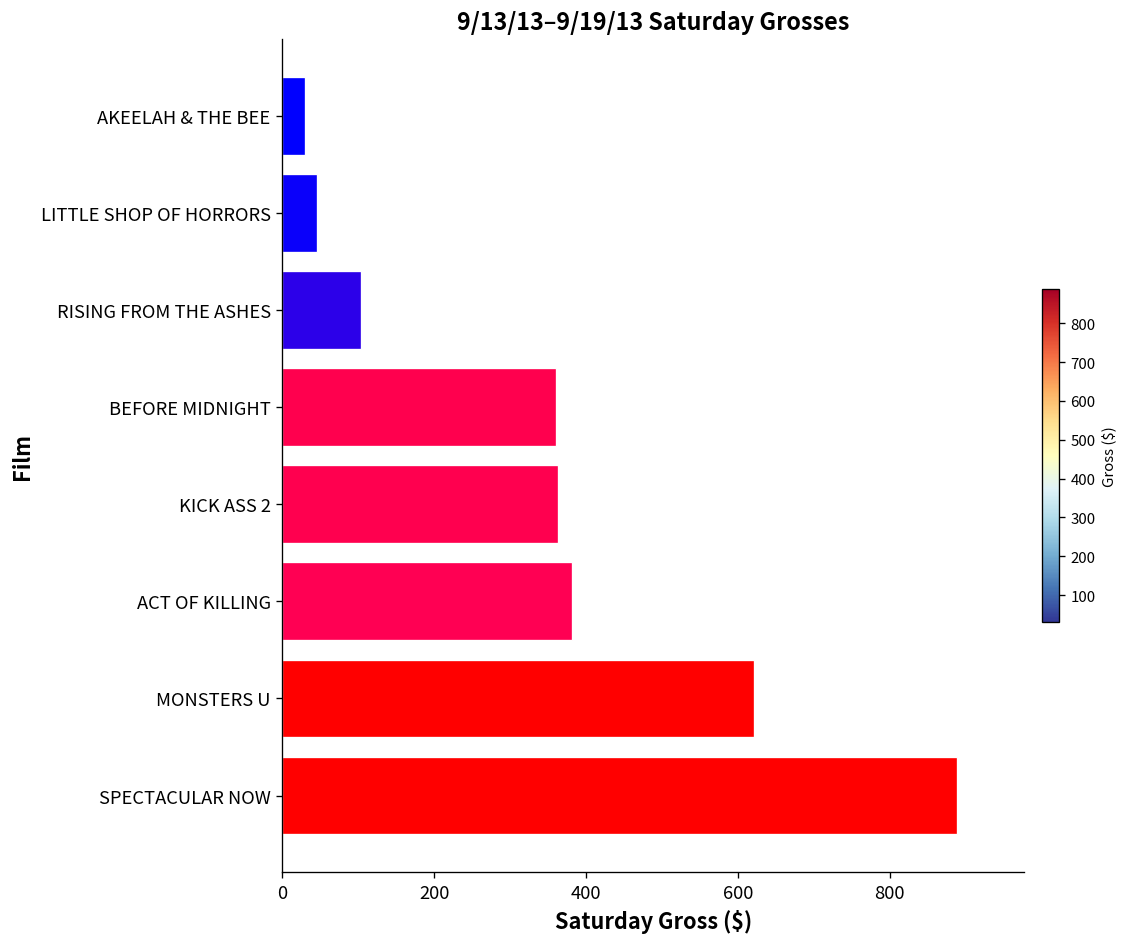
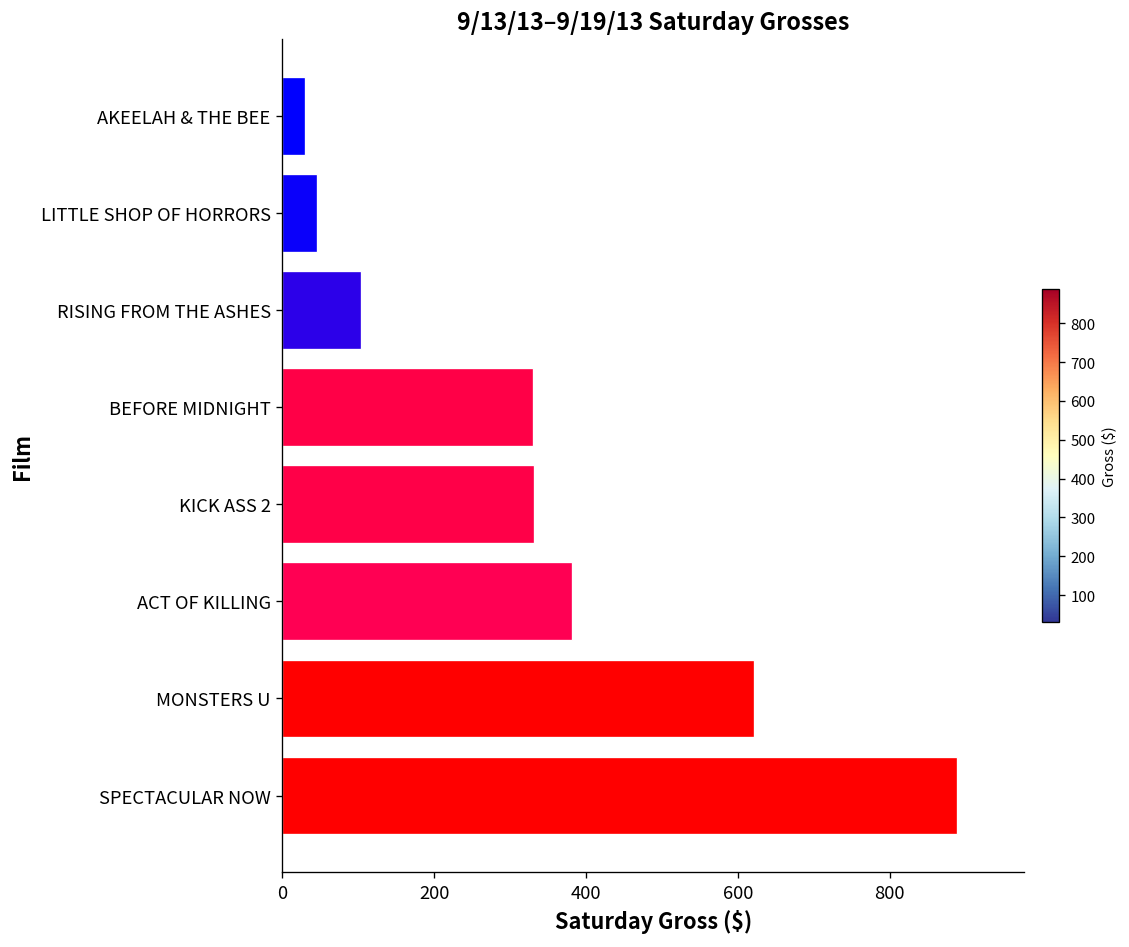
  {
    "AKEELAH & THE BEE": 30,
    "LITTLE SHOP OF HORRORS": 50,
    "RISING FROM THE ASHES": 100,
-   "BEFORE MIDNIGHT": 360,
-   "KICK ASS 2": 360,
+   "BEFORE MIDNIGHT": 330,
+   "KICK ASS 2": 330,
    "ACT OF KILLING": 380,
    "MONSTERS U": 620,
    "SPECTACULAR NOW": 890
  }
